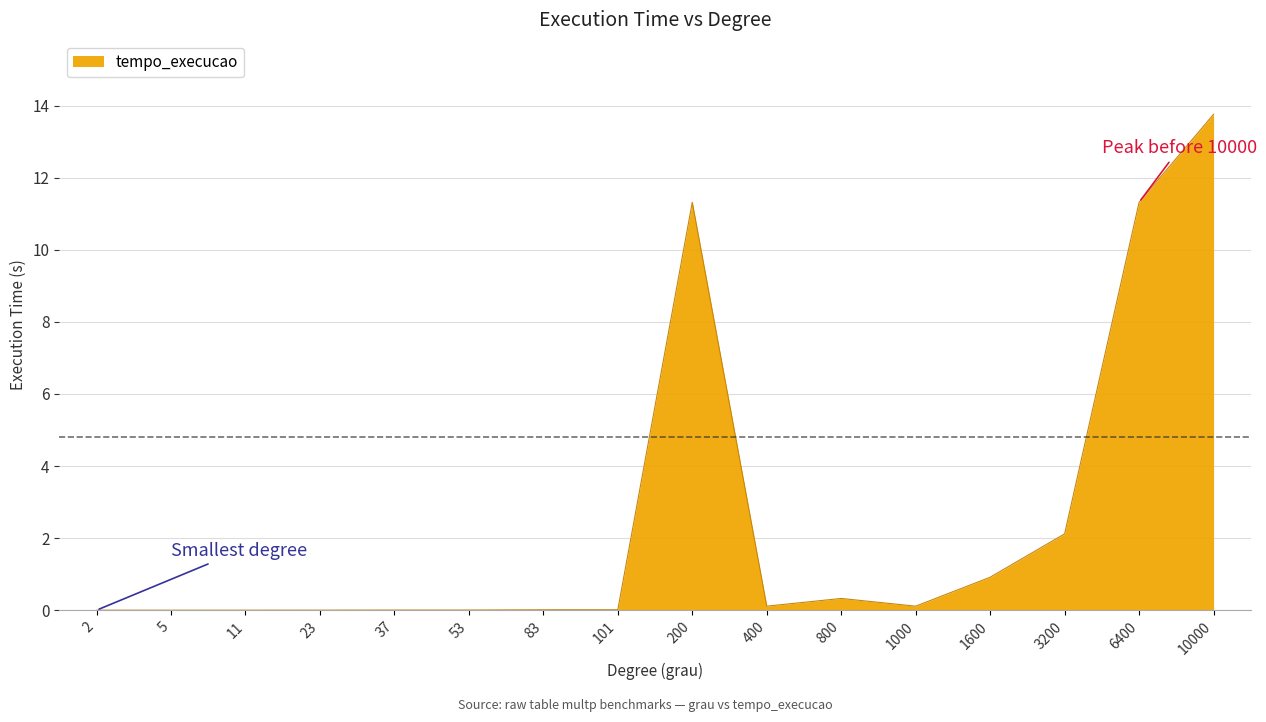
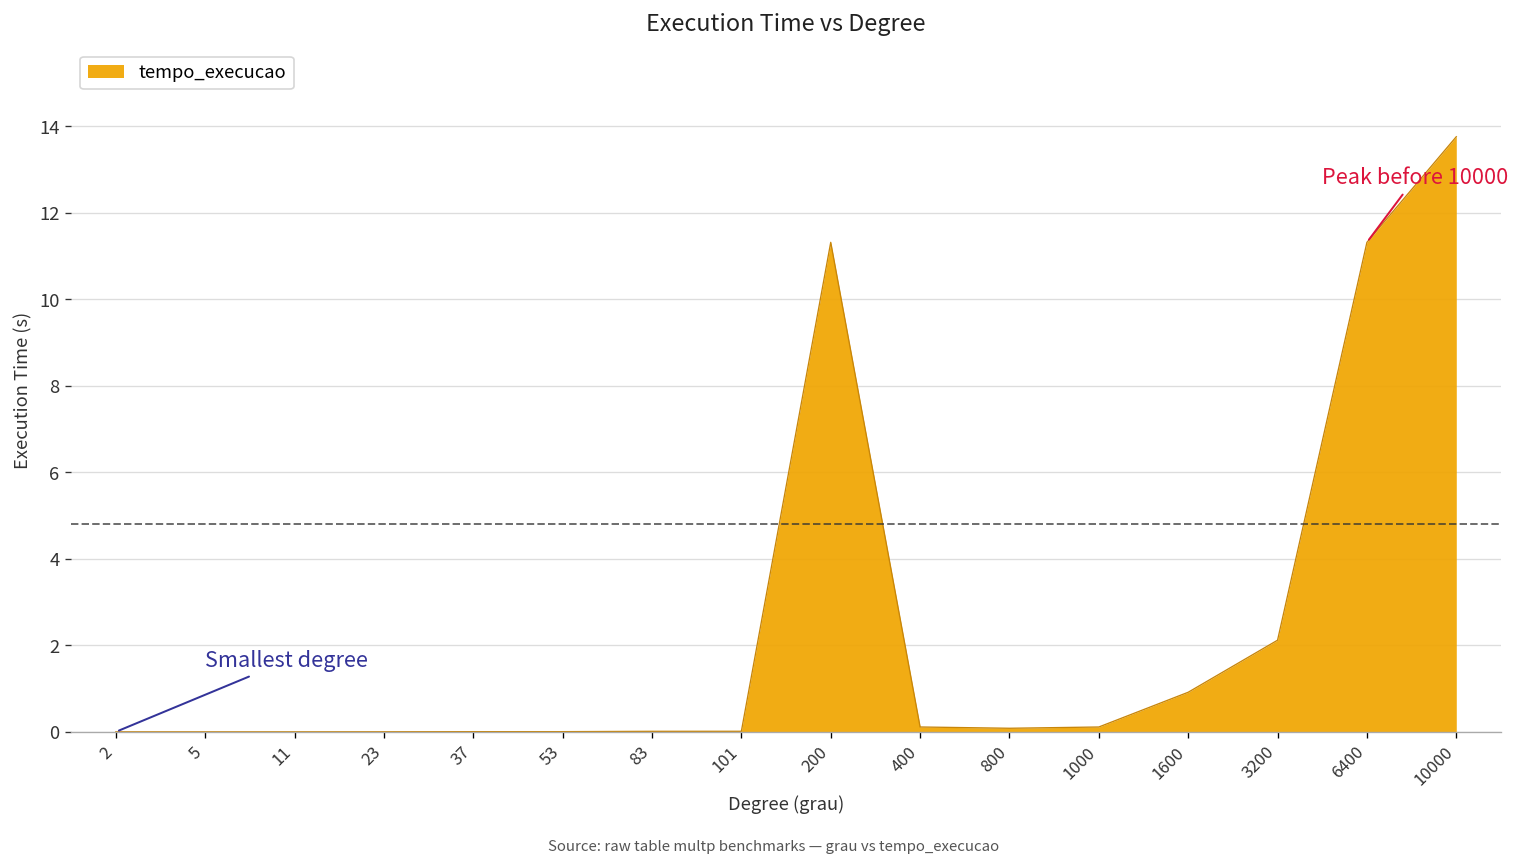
  {
    "2": 0.0,
    "5": 0.0,
    "11": 0.0,
    "23": 0.0,
    "37": 0.0,
    "53": 0.0,
    "83": 0.0,
    "101": 0.0,
    "200": 11.3,
    "400": 0.1,
-   "800": 0.3,
+   "800": 0.1,
    "1000": 0.1,
    "1600": 0.9,
    "3200": 2.1,
    "10000": 13.8
  }
